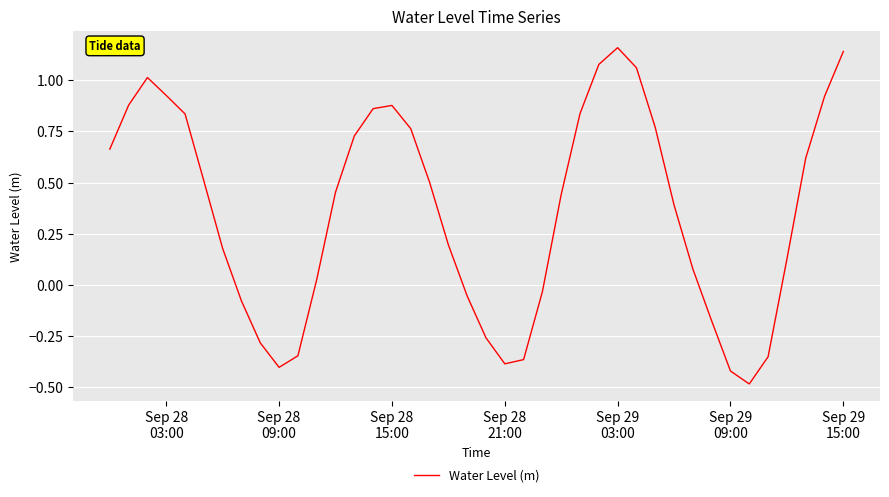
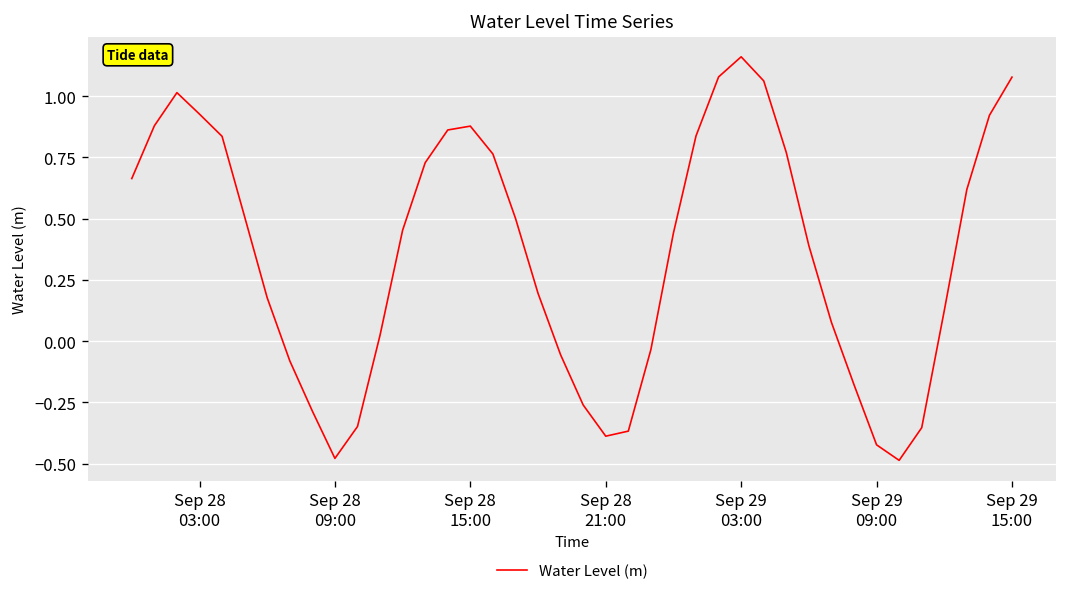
  {
    "Sep 28 03:00": 0.93,
-   "Sep 28 09:00": -0.40,
+   "Sep 28 09:00": -0.48,
    "Sep 28 15:00": 0.88,
    "Sep 28 21:00": -0.39,
    "Sep 29 03:00": 1.16,
    "Sep 29 09:00": -0.42,
-   "Sep 29 15:00": 1.14
+   "Sep 29 15:00": 1.08
  }
